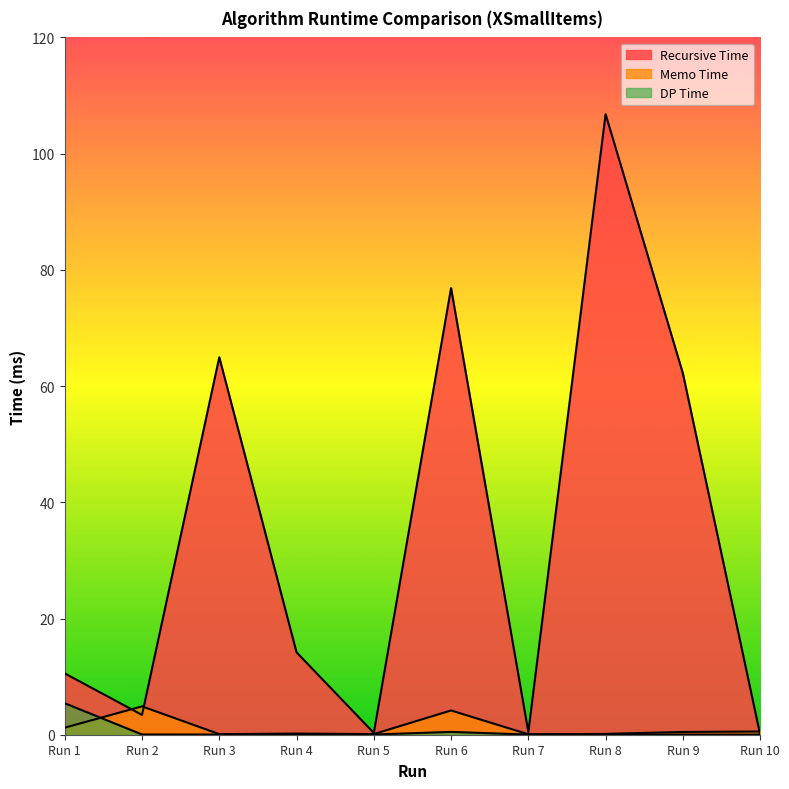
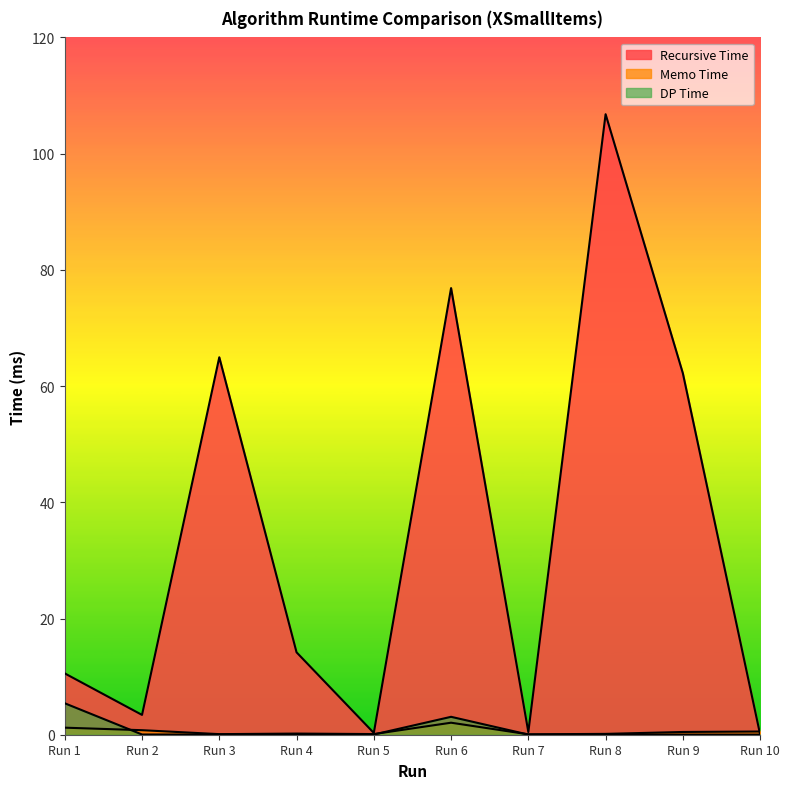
  {
    "Recursive Time": {
      "Run 1": 11,
      "Run 2": 3,
      "Run 3": 65,
      "Run 4": 14,
      "Run 6": 77,
      "Run 8": 107,
      "Run 9": 62
    },
    "Memo Time": {
      "Run 1": 1,
-     "Run 2": 5,
-     "Run 6": 4,
+     "Run 2": 1,
+     "Run 6": 2,
      "Run 10": 1
    },
    "DP Time": {
      "Run 1": 5,
      "Run 2": 0,
-     "Run 6": 0
+     "Run 6": 3
    }
  }
